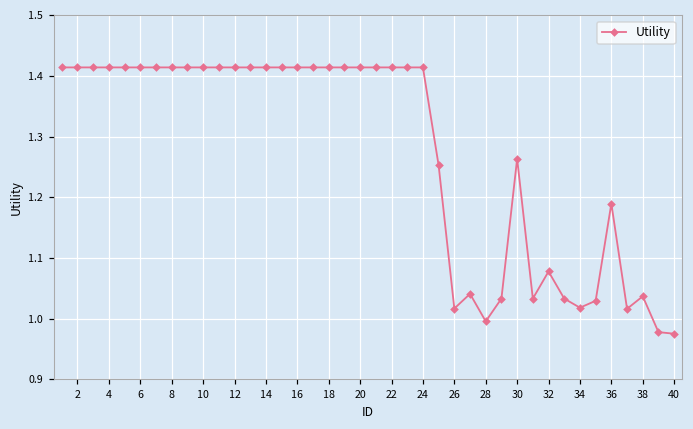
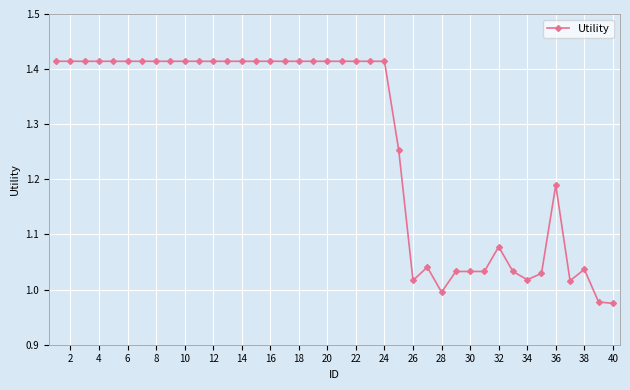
  {
    "2": 1.41,
    "4": 1.41,
    "6": 1.41,
    "8": 1.41,
    "10": 1.41,
    "12": 1.41,
    "14": 1.41,
    "16": 1.41,
    "18": 1.41,
    "20": 1.41,
    "22": 1.41,
    "24": 1.41,
    "26": 1.02,
    "28": 1.00,
-   "30": 1.26,
+   "30": 1.03,
    "32": 1.08,
    "34": 1.02,
    "36": 1.19,
    "38": 1.04,
    "40": 0.97
  }
